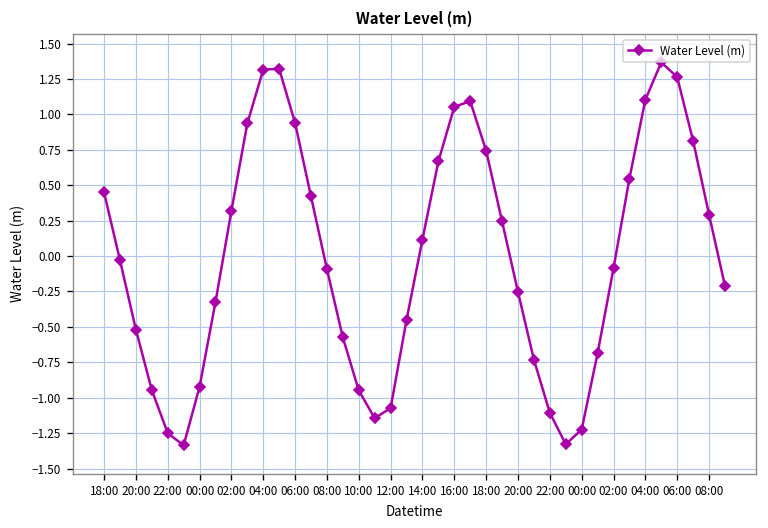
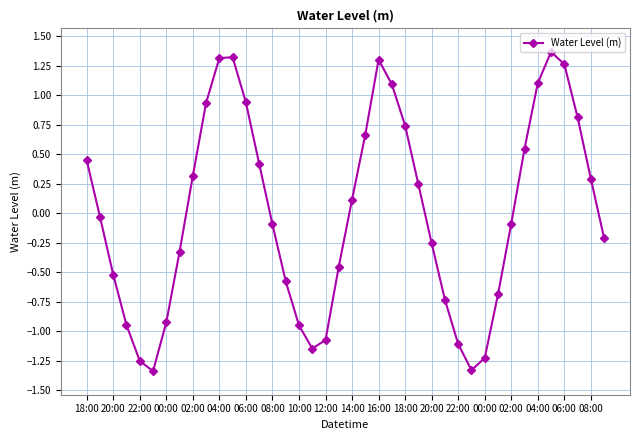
  {
    "10:00": -0.95,
    "12:00": -1.07,
    "14:00": 0.12,
-   "16:00": 1.05
+   "16:00": 1.30
  }
